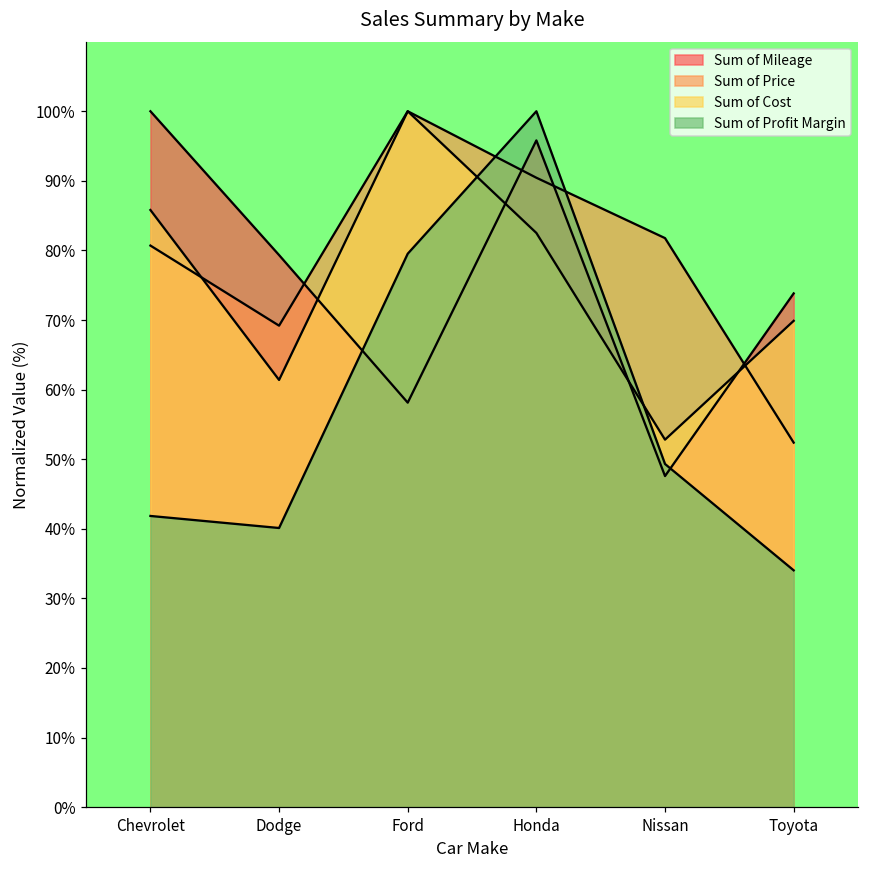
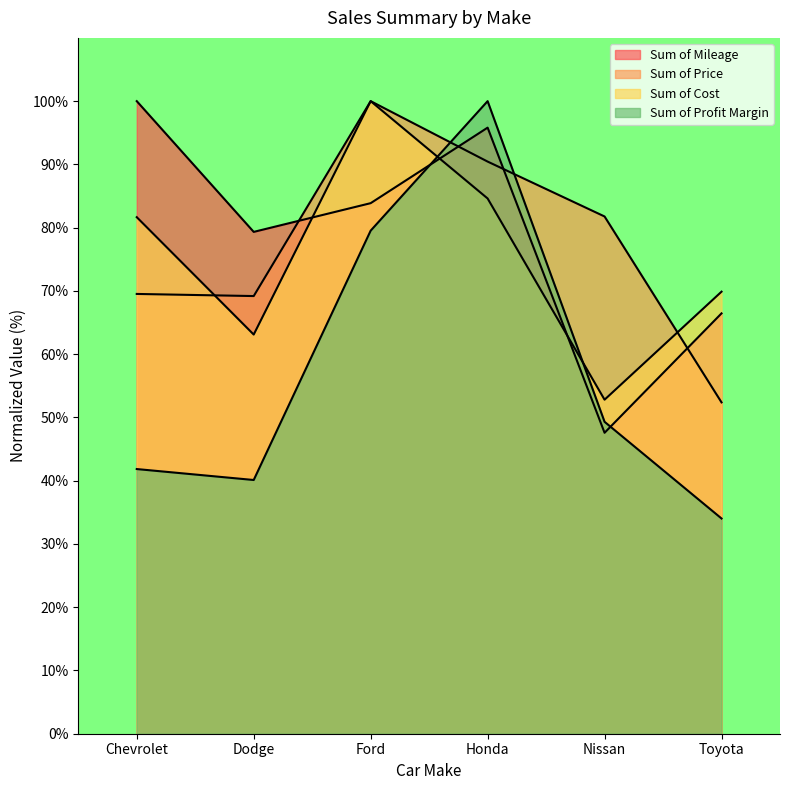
  {
    "Sum of Mileage": {
      "Chevrolet": "100%",
      "Dodge": "79%",
-     "Ford": "58%",
+     "Ford": "84%",
      "Honda": "96%",
      "Nissan": "48%",
-     "Toyota": "74%"
+     "Toyota": "66%"
    },
    "Sum of Price": {
-     "Chevrolet": "81%",
+     "Chevrolet": "70%",
      "Dodge": "69%",
      "Honda": "90%",
      "Nissan": "82%",
      "Toyota": "52%"
    },
    "Sum of Cost": {
-     "Chevrolet": "86%",
-     "Dodge": "61%",
-     "Honda": "83%",
+     "Chevrolet": "82%",
+     "Dodge": "63%",
+     "Honda": "85%",
      "Nissan": "53%",
      "Toyota": "70%"
    },
    "Sum of Profit Margin": {
      "Chevrolet": "42%",
      "Dodge": "40%",
      "Ford": "80%",
      "Honda": "100%",
      "Nissan": "49%",
      "Toyota": "34%"
    }
  }
